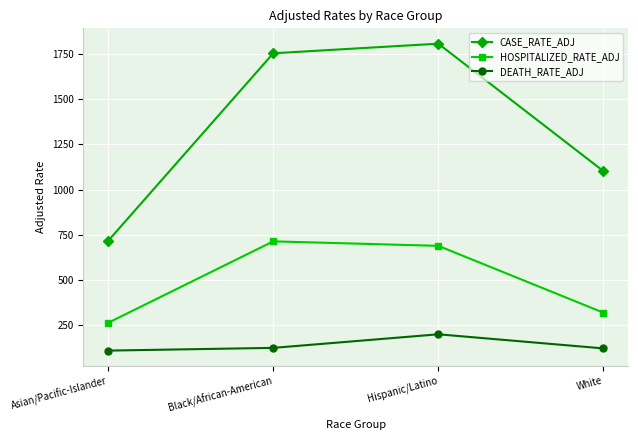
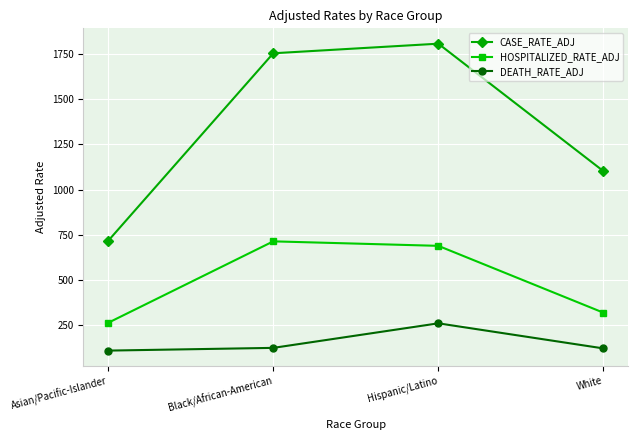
  {
    "DEATH_RATE_ADJ": {
      "Asian/Pacific-Islander": 110,
      "Black/African-American": 130,
-     "Hispanic/Latino": 200,
+     "Hispanic/Latino": 260,
      "White": 120
    }
  }
